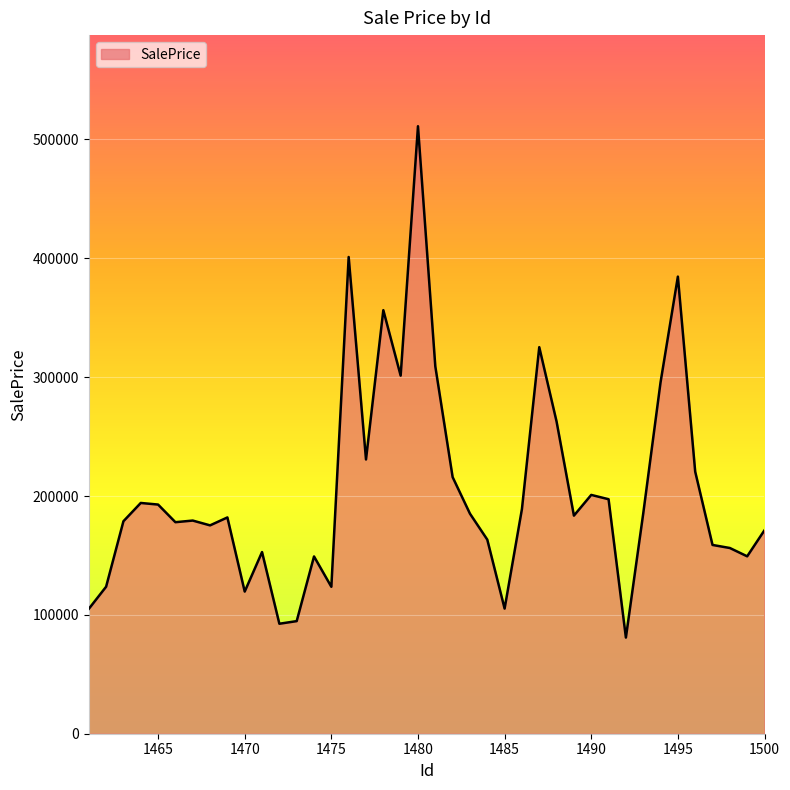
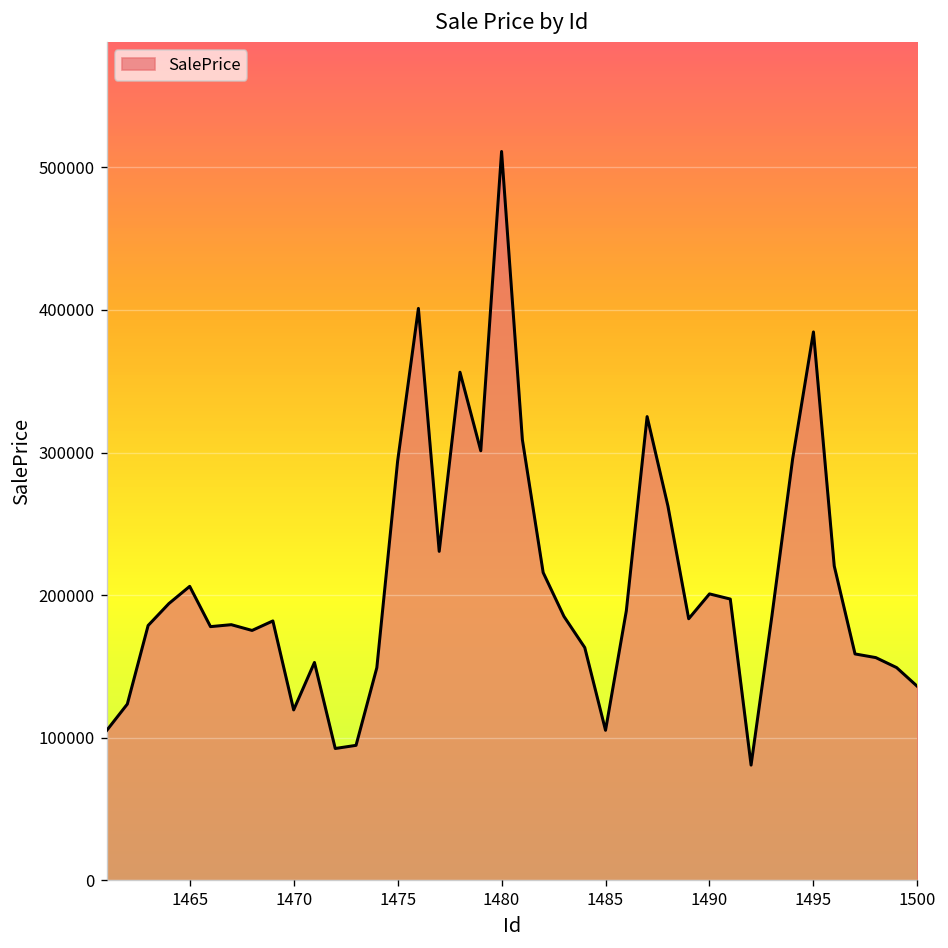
  {
-   "1465": 193000,
+   "1465": 206000,
    "1470": 120000,
-   "1475": 124000,
+   "1475": 294000,
    "1480": 511000,
    "1485": 105000,
    "1490": 201000,
    "1495": 385000,
-   "1500": 171000
+   "1500": 136000
  }
